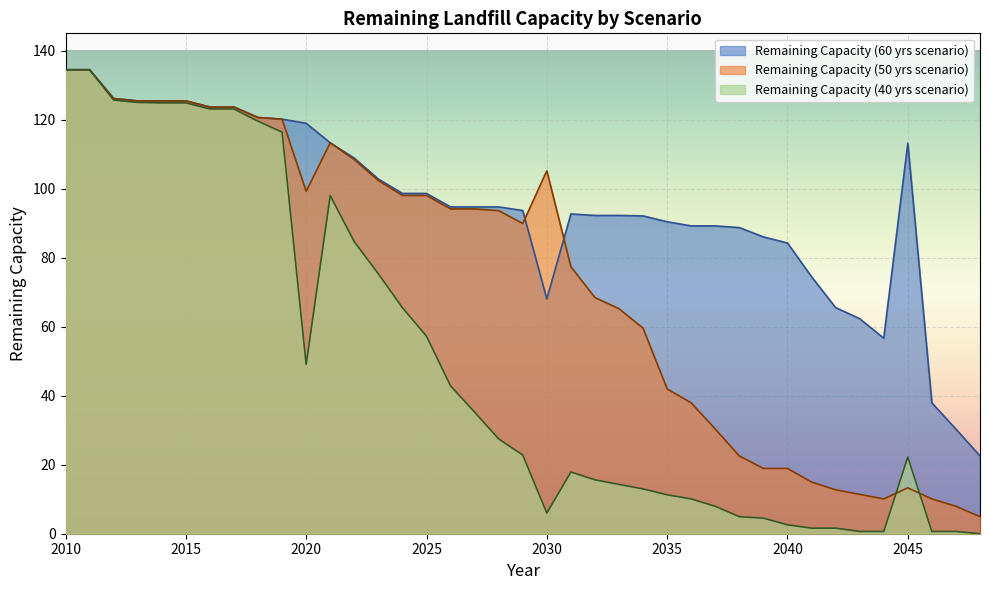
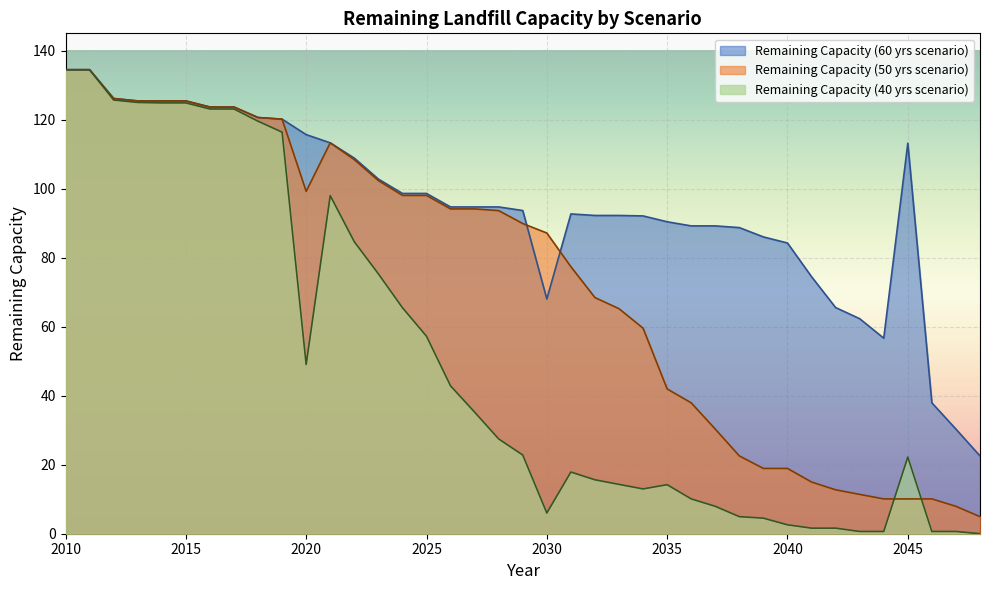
  {
    "Remaining Capacity (60 yrs scenario)": {
-     "2020": 119,
+     "2020": 116,
      "2030": 68,
      "2035": 90,
      "2040": 84,
      "2045": 113
    },
    "Remaining Capacity (50 yrs scenario)": {
      "2020": 99,
-     "2030": 105,
+     "2030": 87,
      "2035": 42,
      "2040": 19,
-     "2045": 13
+     "2045": 10
    },
    "Remaining Capacity (40 yrs scenario)": {
      "2020": 49,
      "2025": 57,
      "2030": 6,
-     "2035": 11,
+     "2035": 14,
      "2040": 3,
      "2045": 22
    }
  }
